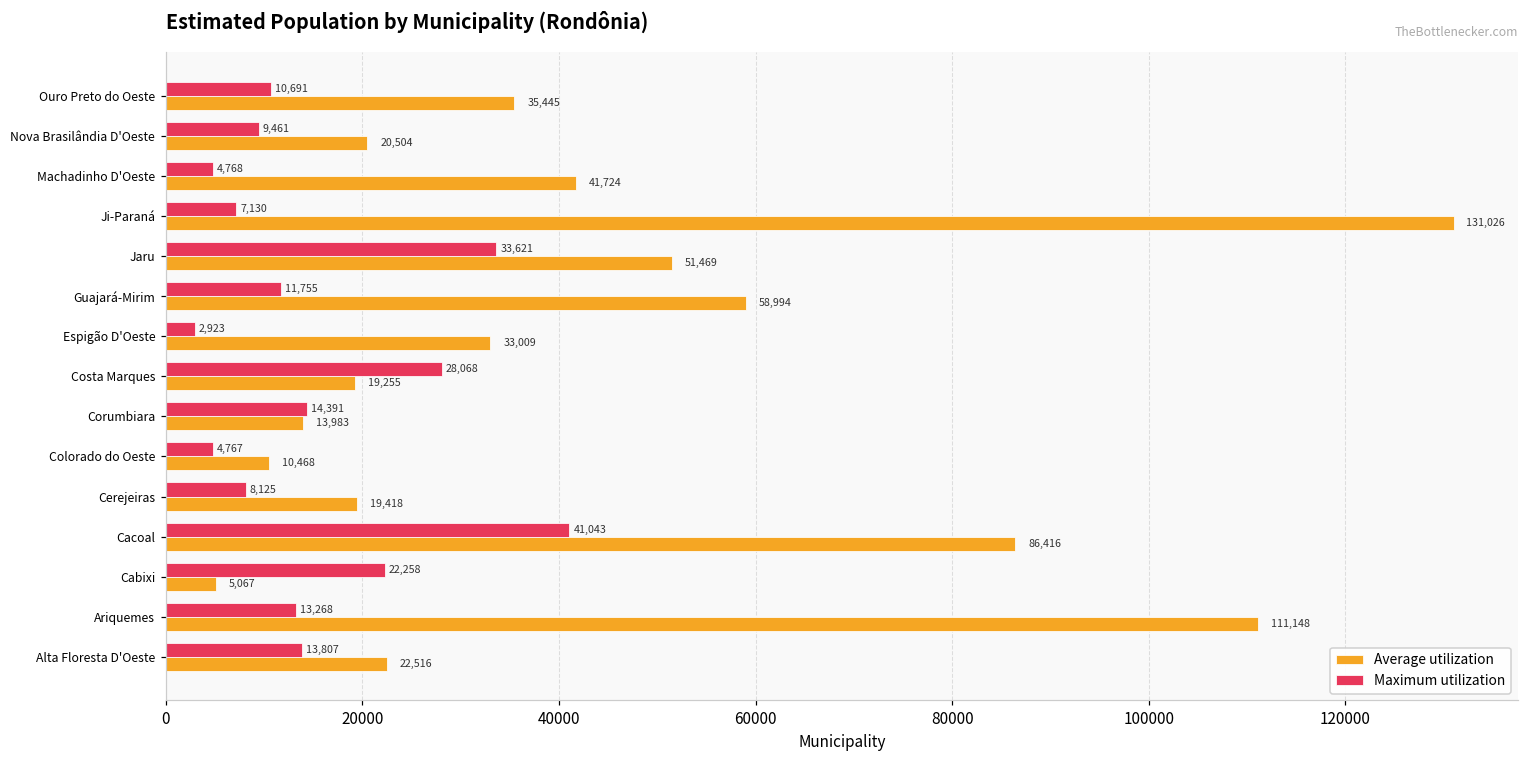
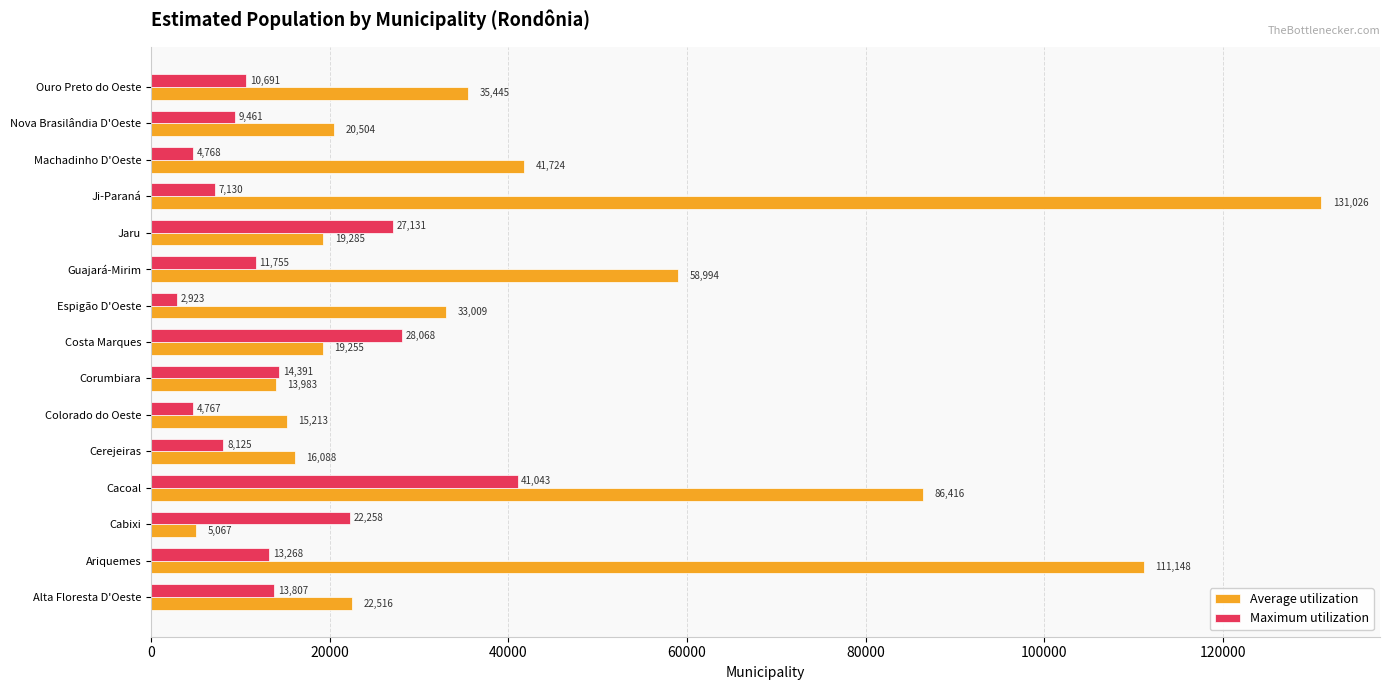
  {
    "Average utilization": {
      "Ouro Preto do Oeste": "35,445",
      "Nova Brasilândia D'Oeste": "20,504",
      "Machadinho D'Oeste": "41,724",
      "Ji-Paraná": "131,026",
-     "Jaru": "51,469",
+     "Jaru": "19,285",
      "Guajará-Mirim": "58,994",
      "Espigão D'Oeste": "33,009",
      "Costa Marques": "19,255",
      "Corumbiara": "13,983",
-     "Colorado do Oeste": "10,468",
-     "Cerejeiras": "19,418",
+     "Colorado do Oeste": "15,213",
+     "Cerejeiras": "16,088",
      "Cacoal": "86,416",
      "Cabixi": "5,067",
      "Ariquemes": "111,148",
      "Alta Floresta D'Oeste": "22,516"
    },
    "Maximum utilization": {
      "Ouro Preto do Oeste": "10,691",
      "Nova Brasilândia D'Oeste": "9,461",
      "Machadinho D'Oeste": "4,768",
      "Ji-Paraná": "7,130",
-     "Jaru": "33,621",
+     "Jaru": "27,131",
      "Guajará-Mirim": "11,755",
      "Espigão D'Oeste": "2,923",
      "Costa Marques": "28,068",
      "Corumbiara": "14,391",
      "Colorado do Oeste": "4,767",
      "Cerejeiras": "8,125",
      "Cacoal": "41,043",
      "Cabixi": "22,258",
      "Ariquemes": "13,268",
      "Alta Floresta D'Oeste": "13,807"
    }
  }
